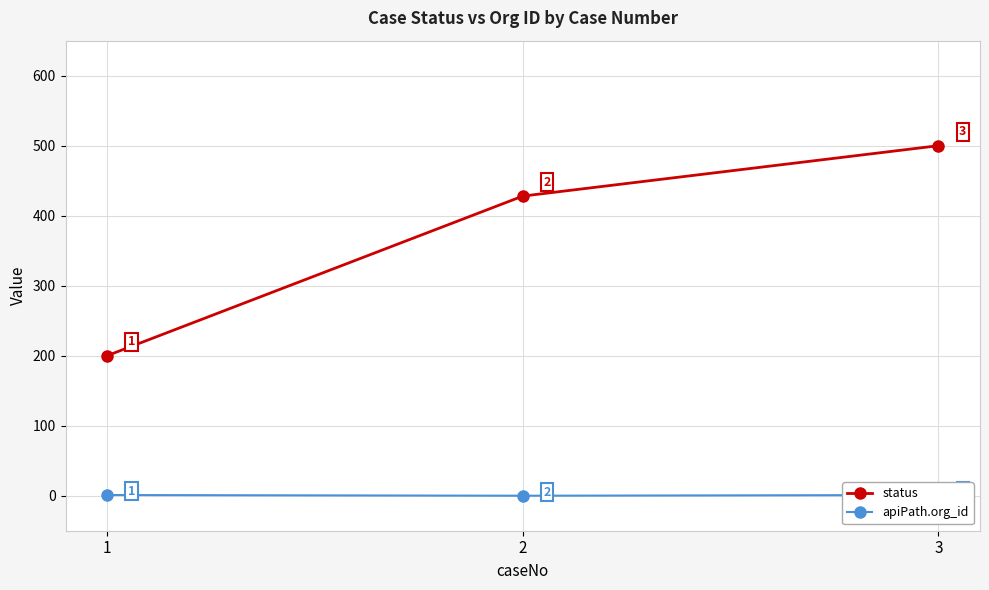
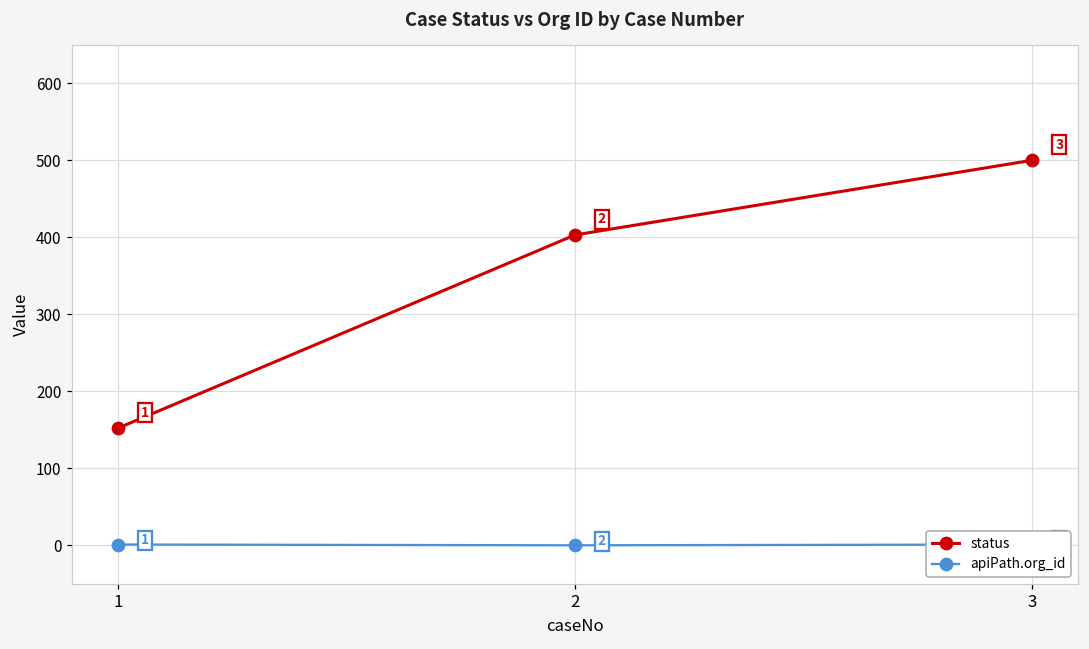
  {
    "status": {
-     "1": 200,
-     "2": 430
+     "1": 150,
+     "2": 400
    }
  }
